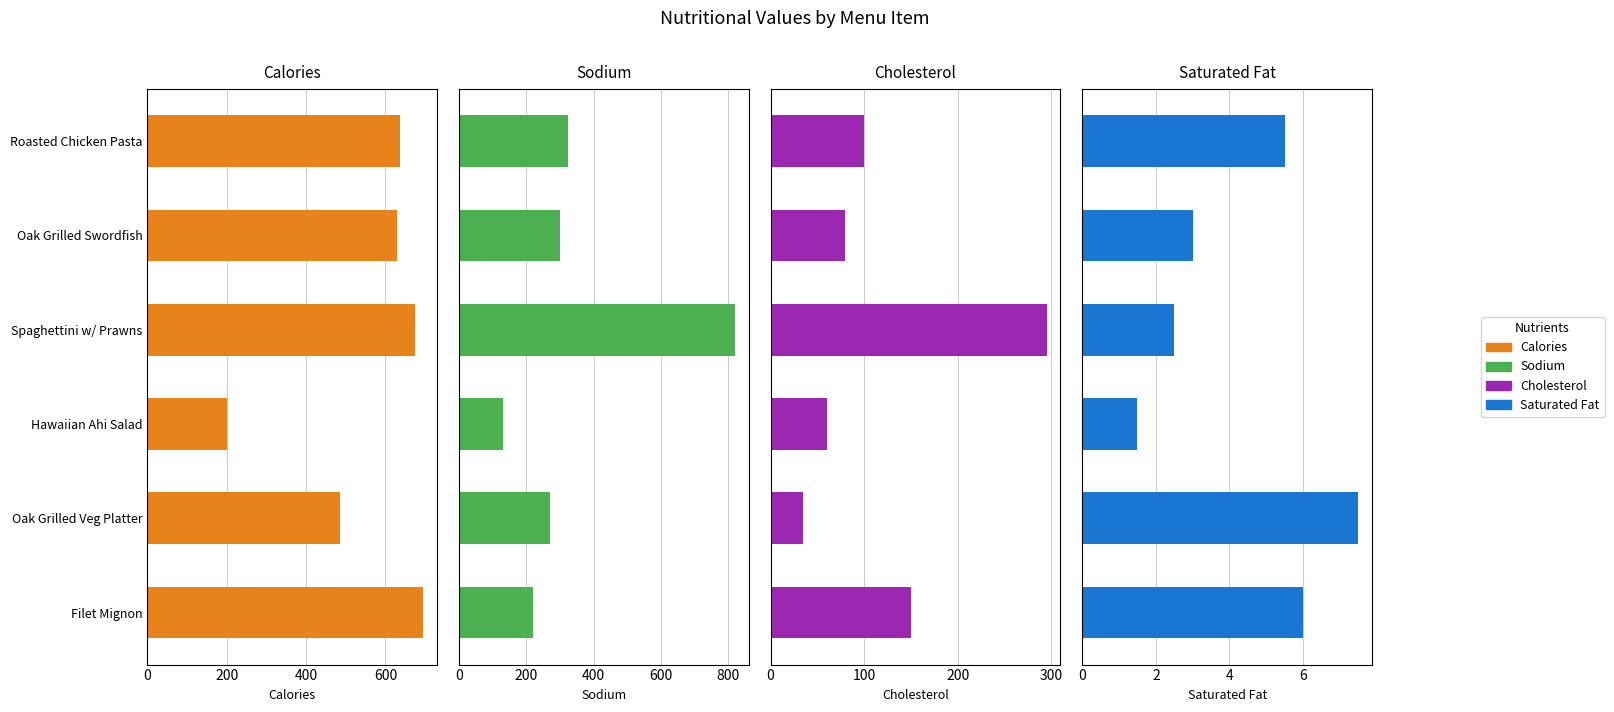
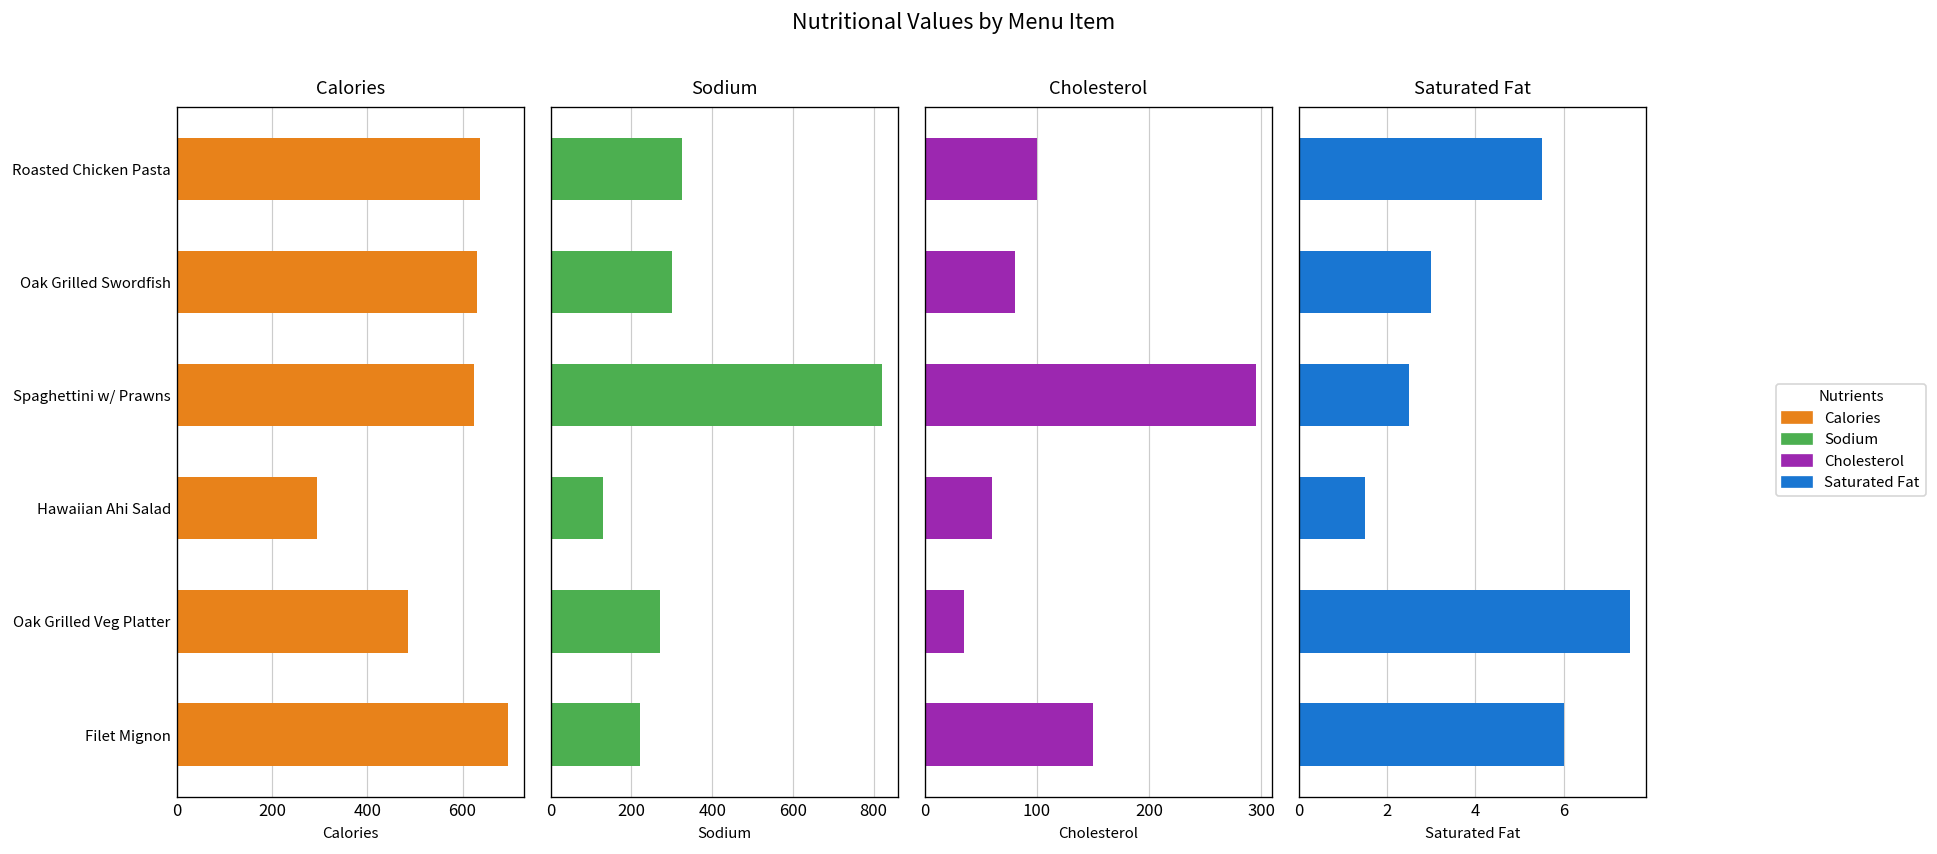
  {
    "Calories": {
      "Roasted Chicken Pasta": 640,
      "Oak Grilled Swordfish": 630,
-     "Spaghettini w/ Prawns": 680,
-     "Hawaiian Ahi Salad": 200,
+     "Spaghettini w/ Prawns": 630,
+     "Hawaiian Ahi Salad": 300,
      "Oak Grilled Veg Platter": 490,
      "Filet Mignon": 700
    }
  }
